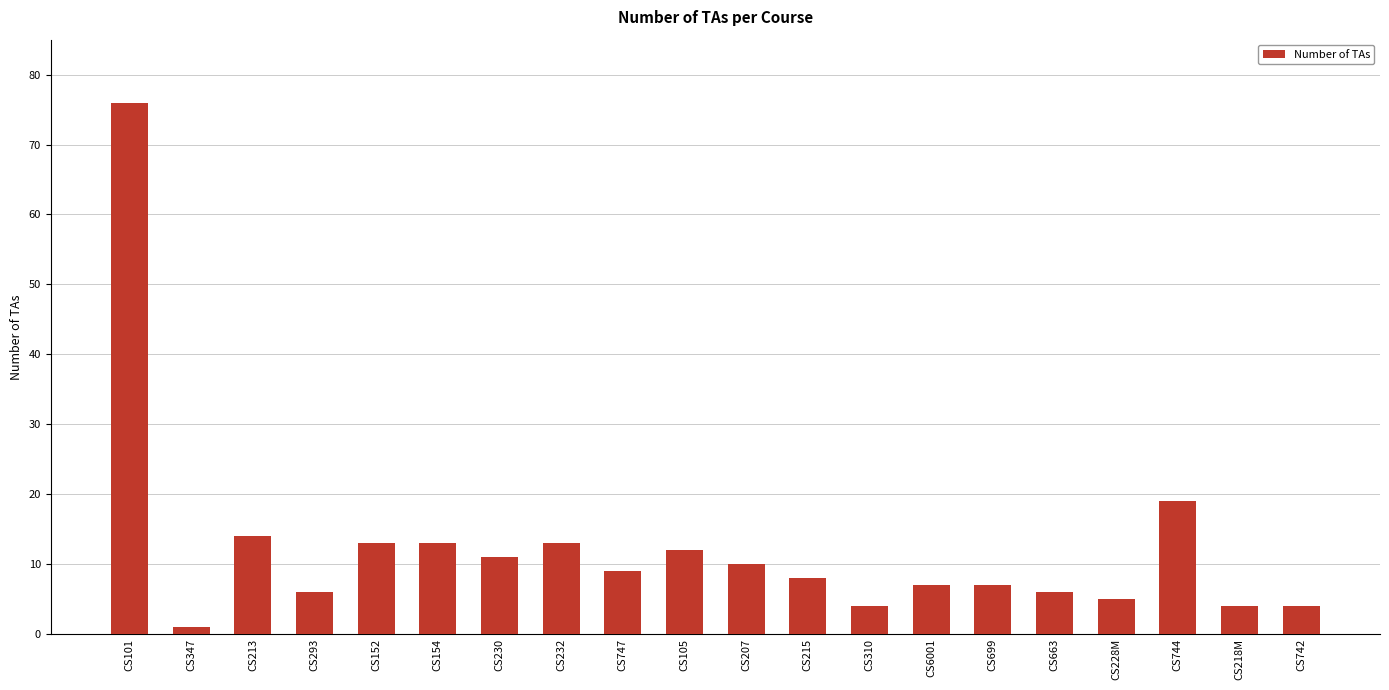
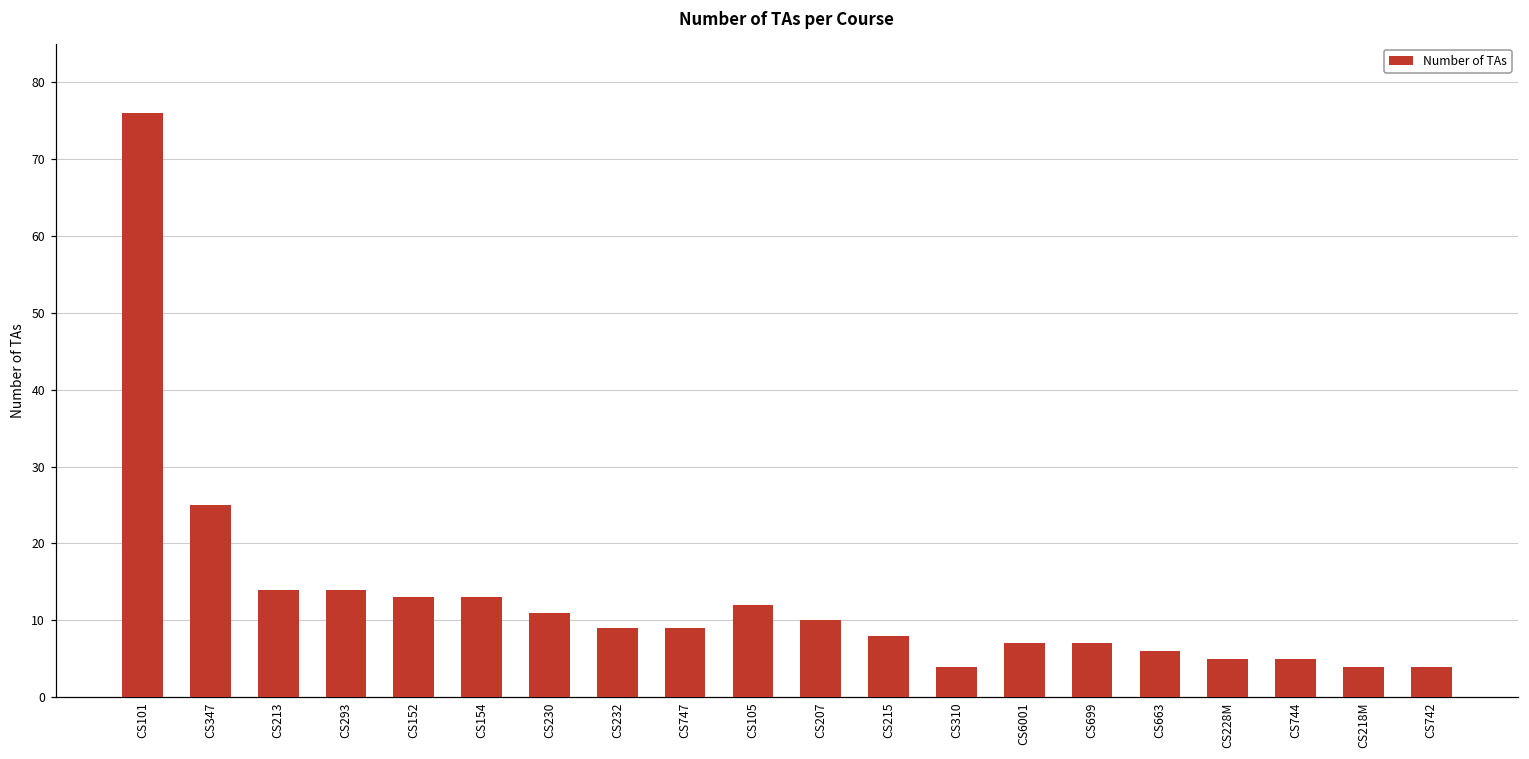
  {
    "CS101": 76,
-   "CS347": 1,
+   "CS347": 25,
    "CS213": 14,
-   "CS293": 6,
+   "CS293": 14,
    "CS152": 13,
    "CS154": 13,
    "CS230": 11,
-   "CS232": 13,
+   "CS232": 9,
    "CS747": 9,
    "CS105": 12,
    "CS207": 10,
    "CS215": 8,
    "CS310": 4,
    "CS6001": 7,
    "CS699": 7,
    "CS663": 6,
    "CS228M": 5,
-   "CS744": 19,
+   "CS744": 5,
    "CS218M": 4,
    "CS742": 4
  }
